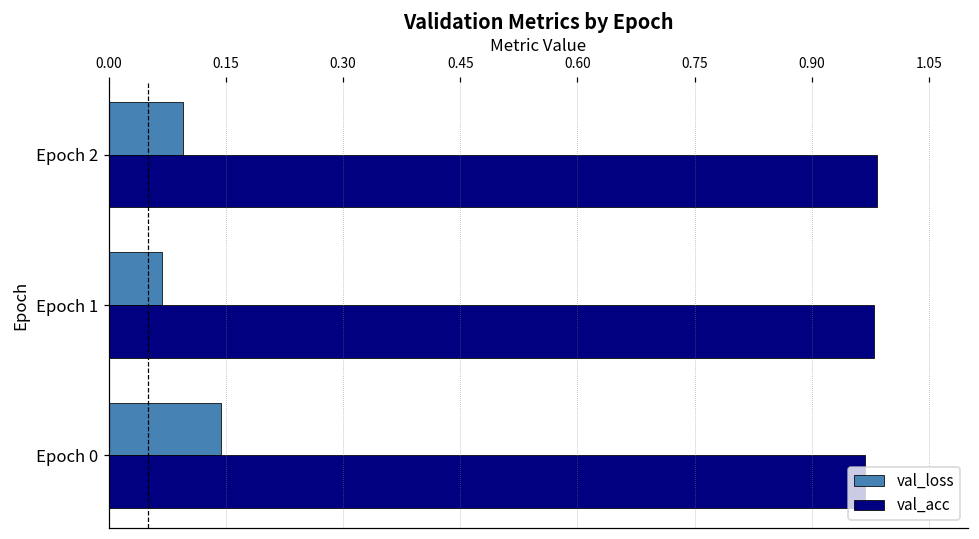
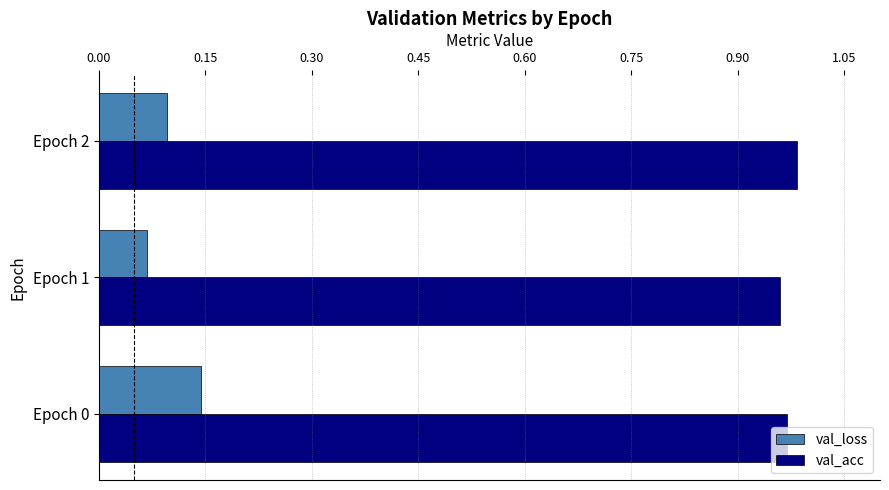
  {
    "val_loss": {
      "Epoch 2": 0.10,
      "Epoch 1": 0.07,
      "Epoch 0": 0.14
    },
    "val_acc": {
      "Epoch 2": 0.98,
-     "Epoch 1": 0.98
+     "Epoch 1": 0.96
    }
  }
